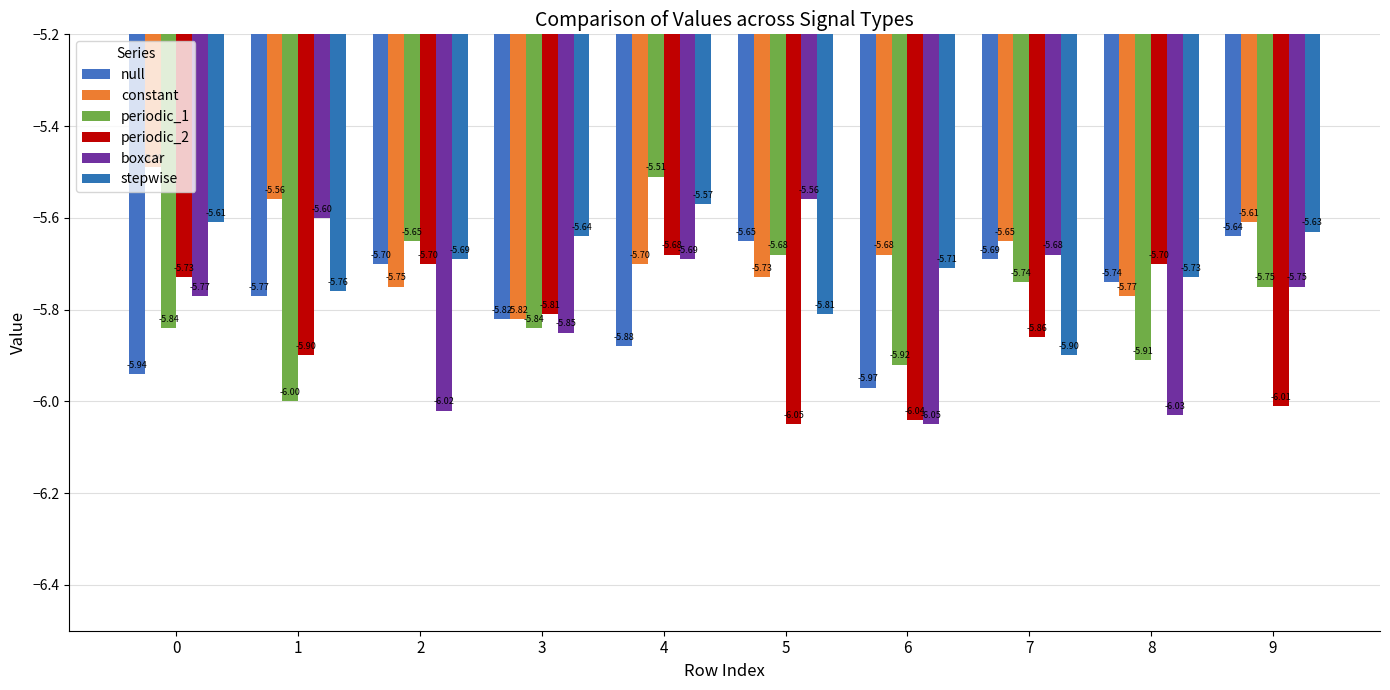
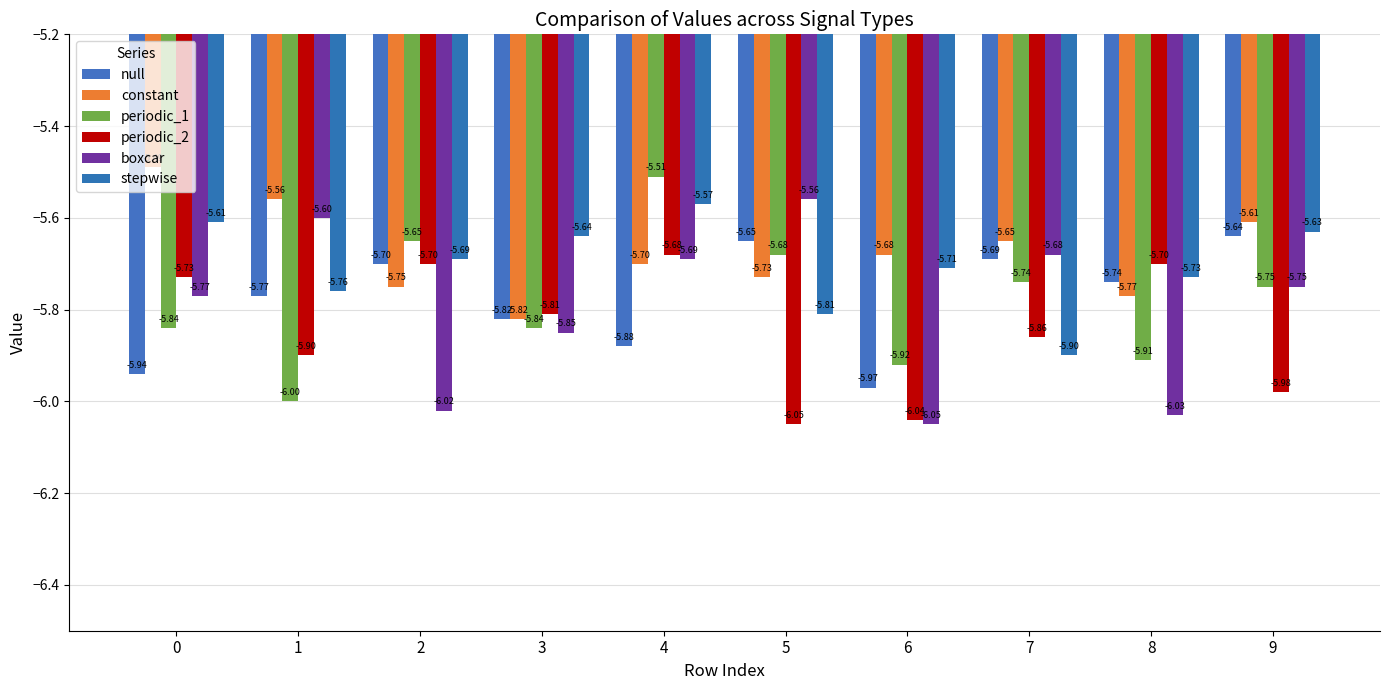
  {
    "constant": {
      "1": -5.56,
      "2": -5.75,
      "4": -5.70,
      "5": -5.73,
      "6": -5.68,
      "7": -5.65,
      "8": -5.77,
      "9": -5.61
    },
    "periodic_1": {
      "0": -5.84,
      "1": -6.00,
      "2": -5.65,
      "3": -5.84,
      "4": -5.51,
      "5": -5.68,
      "6": -5.92,
      "7": -5.74,
      "8": -5.91,
      "9": -5.75
    },
    "periodic_2": {
      "0": -5.73,
      "1": -5.90,
      "2": -5.70,
      "3": -5.81,
      "4": -5.68,
      "5": -6.05,
      "6": -6.04,
      "7": -5.86,
      "8": -5.70,
-     "9": -6.01
+     "9": -5.98
    },
    "boxcar": {
      "0": -5.77,
      "1": -5.60,
      "2": -6.02,
      "3": -5.85,
      "4": -5.69,
      "5": -5.56,
      "6": -6.05,
      "7": -5.68,
      "8": -6.03,
      "9": -5.75
    }
  }
